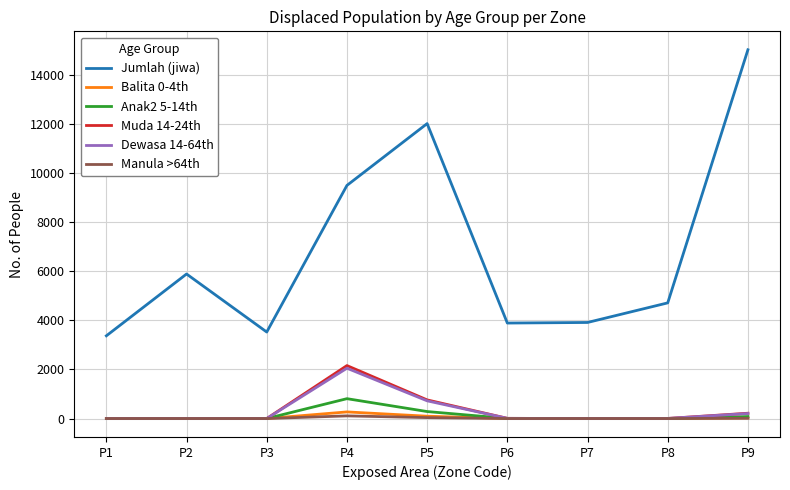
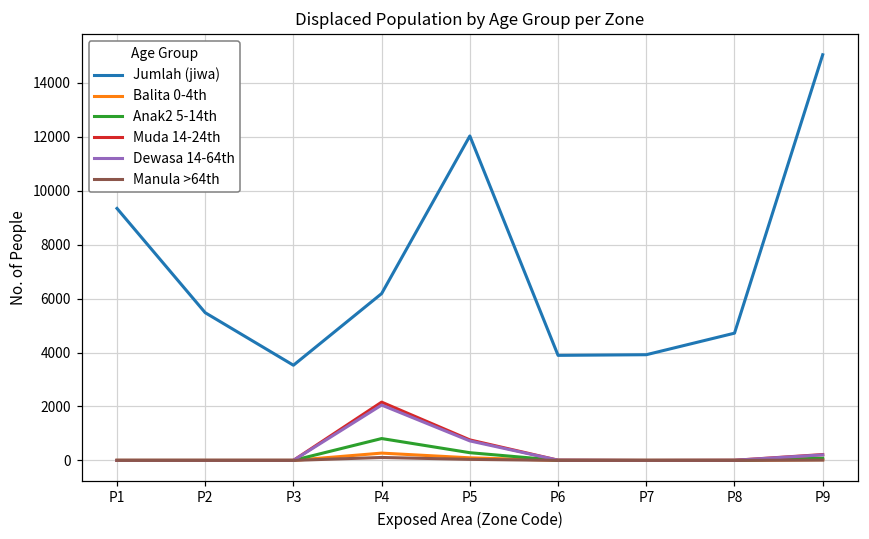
  {
    "Jumlah (jiwa)": {
-     "P1": 3400,
-     "P2": 5900,
+     "P1": 9300,
+     "P2": 5500,
      "P3": 3500,
-     "P4": 9500,
+     "P4": 6200,
      "P5": 12000,
      "P6": 3900,
      "P7": 3900,
      "P8": 4700,
      "P9": 15000
    },
    "Balita 0-4th": {
      "P4": 300
    },
    "Anak2 5-14th": {
      "P4": 800,
      "P5": 300
    },
    "Muda 14-24th": {
      "P4": 2200
    },
    "Dewasa 14-64th": {
      "P4": 2100
    },
    "Manula >64th": {
      "P4": 100
    }
  }
